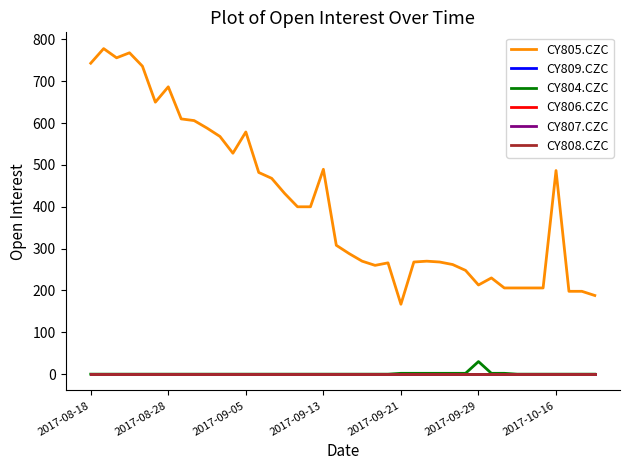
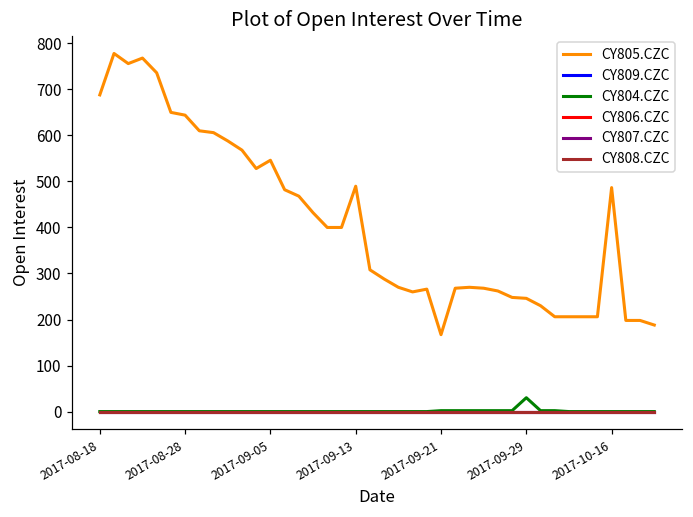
  {
    "CY805.CZC": {
-     "2017-08-18": 740,
-     "2017-08-28": 690,
-     "2017-09-05": 580,
+     "2017-08-18": 690,
+     "2017-08-28": 640,
+     "2017-09-05": 550,
      "2017-09-13": 490,
      "2017-09-21": 170,
-     "2017-09-29": 210,
+     "2017-09-29": 250,
      "2017-10-16": 490
    },
    "CY808.CZC": {
      "2017-09-29": 0
    },
    "CY804.CZC": {
      "2017-09-29": 30
    }
  }
